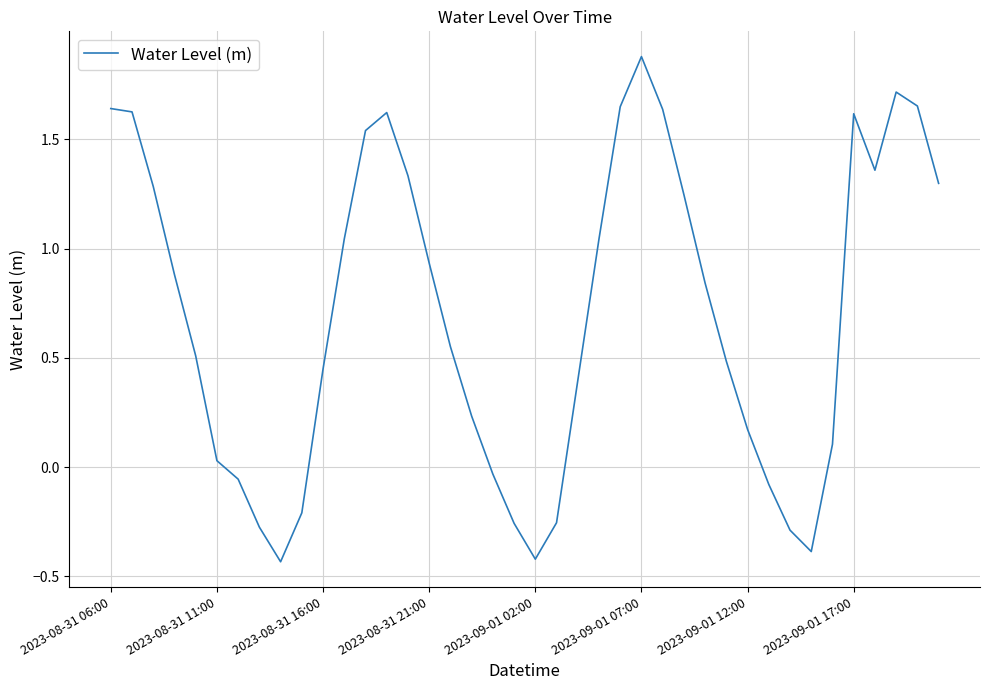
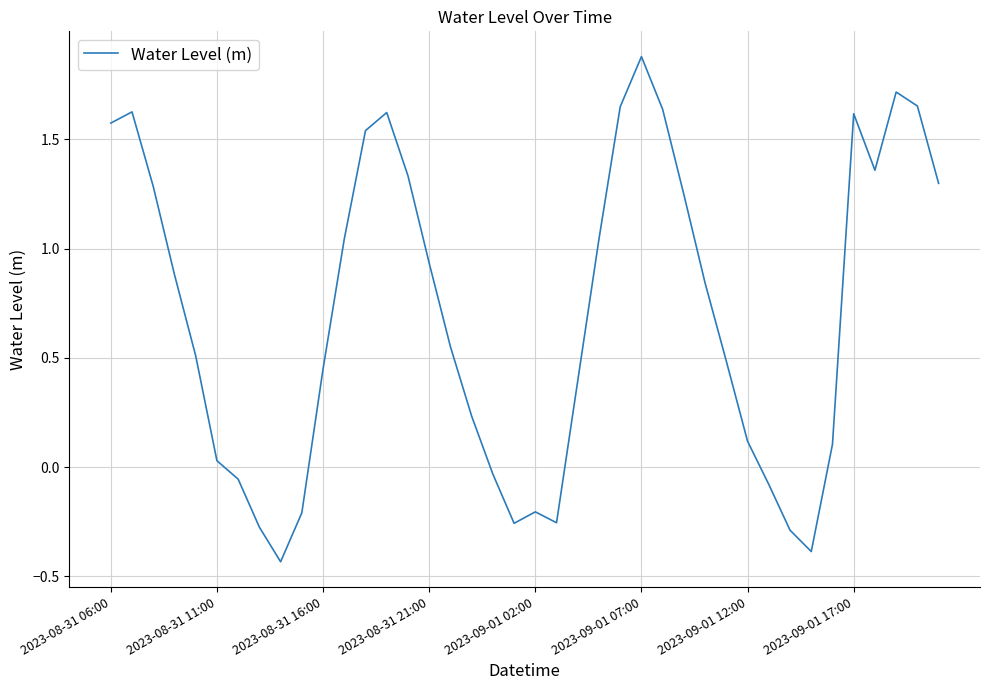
  {
-   "2023-08-31 06:00": 1.64,
+   "2023-08-31 06:00": 1.57,
    "2023-08-31 11:00": 0.03,
    "2023-08-31 16:00": 0.45,
    "2023-08-31 21:00": 0.93,
-   "2023-09-01 02:00": -0.42,
+   "2023-09-01 02:00": -0.20,
    "2023-09-01 07:00": 1.88,
-   "2023-09-01 12:00": 0.17,
+   "2023-09-01 12:00": 0.12,
    "2023-09-01 17:00": 1.62
  }
